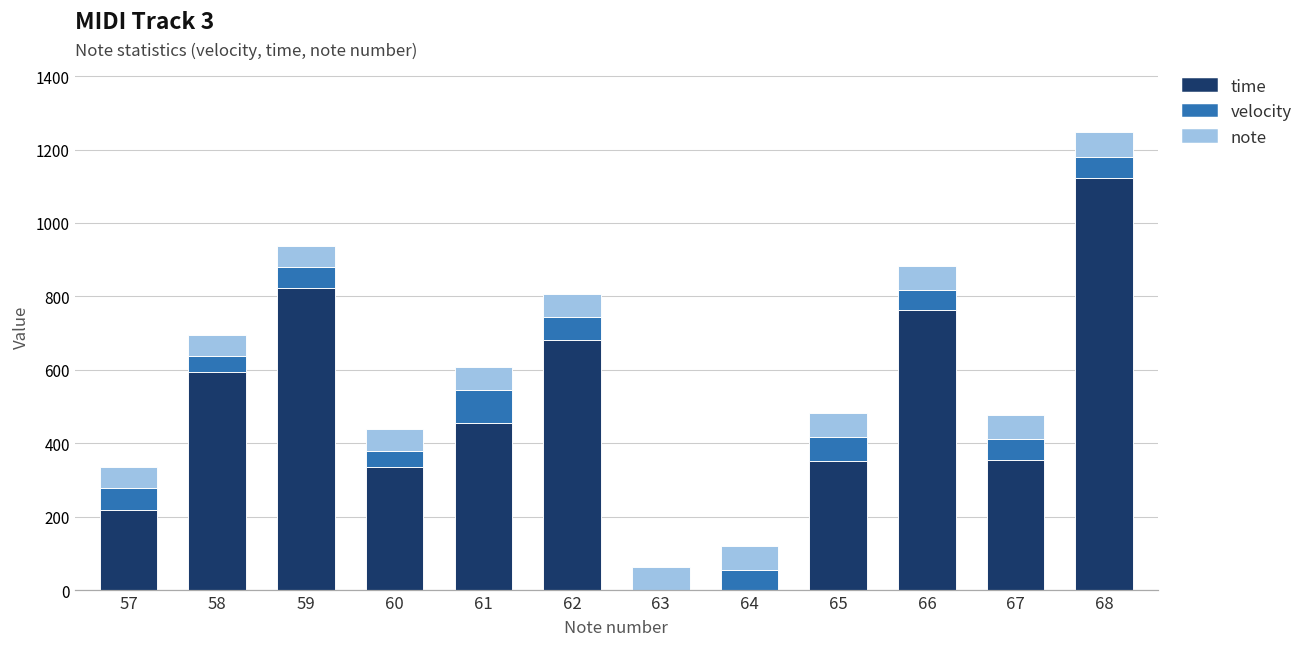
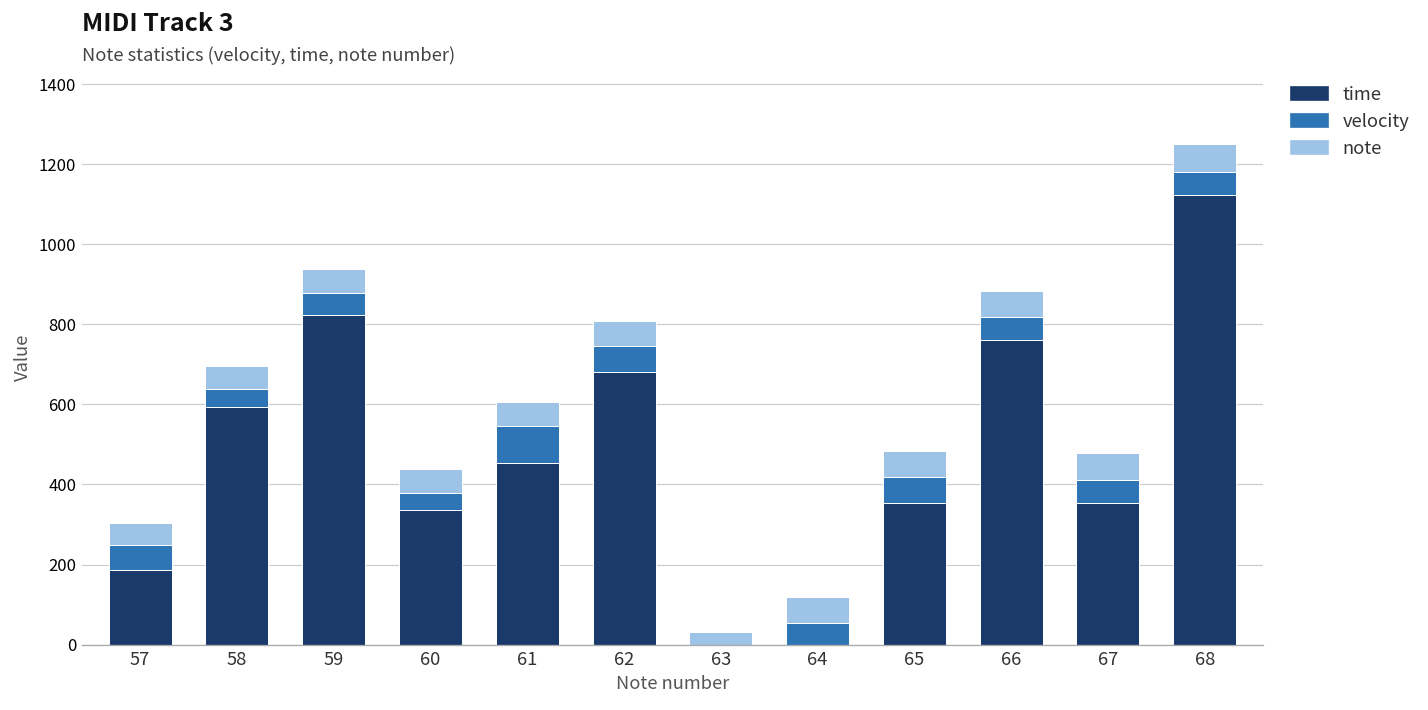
  {
    "time": {
-     "57": 220,
+     "57": 190,
      "58": 590,
      "59": 820,
      "60": 340,
      "61": 450,
      "62": 680,
      "63": 0,
      "64": 0,
      "65": 350,
      "66": 760,
      "67": 350,
      "68": 1120
    },
    "velocity": {
      "57": 60,
      "58": 50,
      "59": 60,
      "60": 40,
      "61": 90,
      "62": 60,
      "63": 0,
      "64": 60,
      "65": 70,
      "66": 60,
      "67": 60,
      "68": 60
    },
    "note": {
      "57": 60,
      "58": 60,
      "59": 60,
      "60": 60,
      "61": 60,
      "62": 60,
-     "63": 60,
+     "63": 30,
      "64": 60,
      "65": 70,
      "66": 70,
      "67": 70,
      "68": 70
    }
  }
